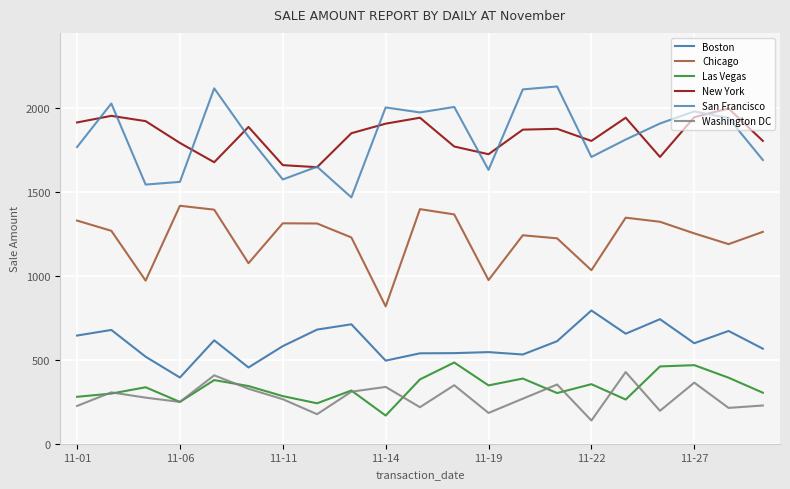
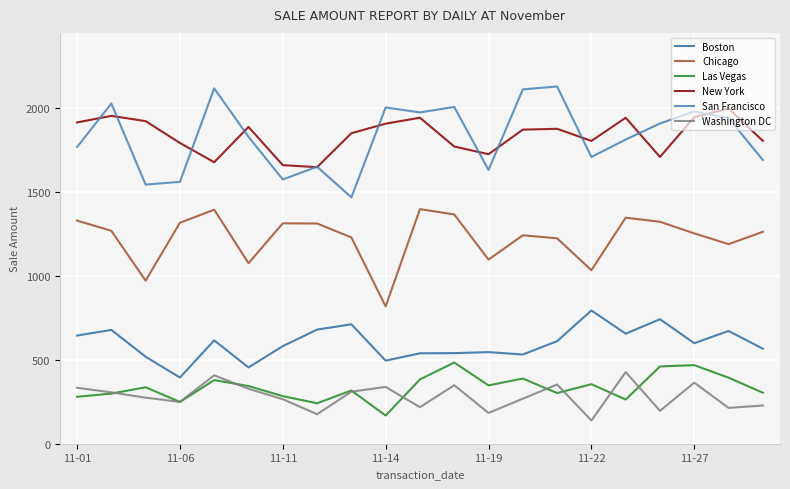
  {
    "Chicago": {
      "11-01": 1330,
-     "11-06": 1420,
+     "11-06": 1320,
      "11-11": 1310,
      "11-14": 820,
-     "11-19": 980,
+     "11-19": 1100,
      "11-22": 1030,
      "11-27": 1250
    },
    "Las Vegas": {
      "11-01": 280,
      "11-11": 280,
      "11-14": 170,
      "11-19": 350,
      "11-22": 360,
      "11-27": 470
    },
    "New York": {
      "11-01": 1920,
      "11-06": 1790,
      "11-11": 1660,
      "11-14": 1910,
      "11-19": 1730,
      "11-22": 1810
    },
    "Washington DC": {
-     "11-01": 230,
+     "11-01": 330,
      "11-11": 270,
      "11-14": 340,
      "11-19": 180,
      "11-22": 140,
      "11-27": 360
    }
  }
